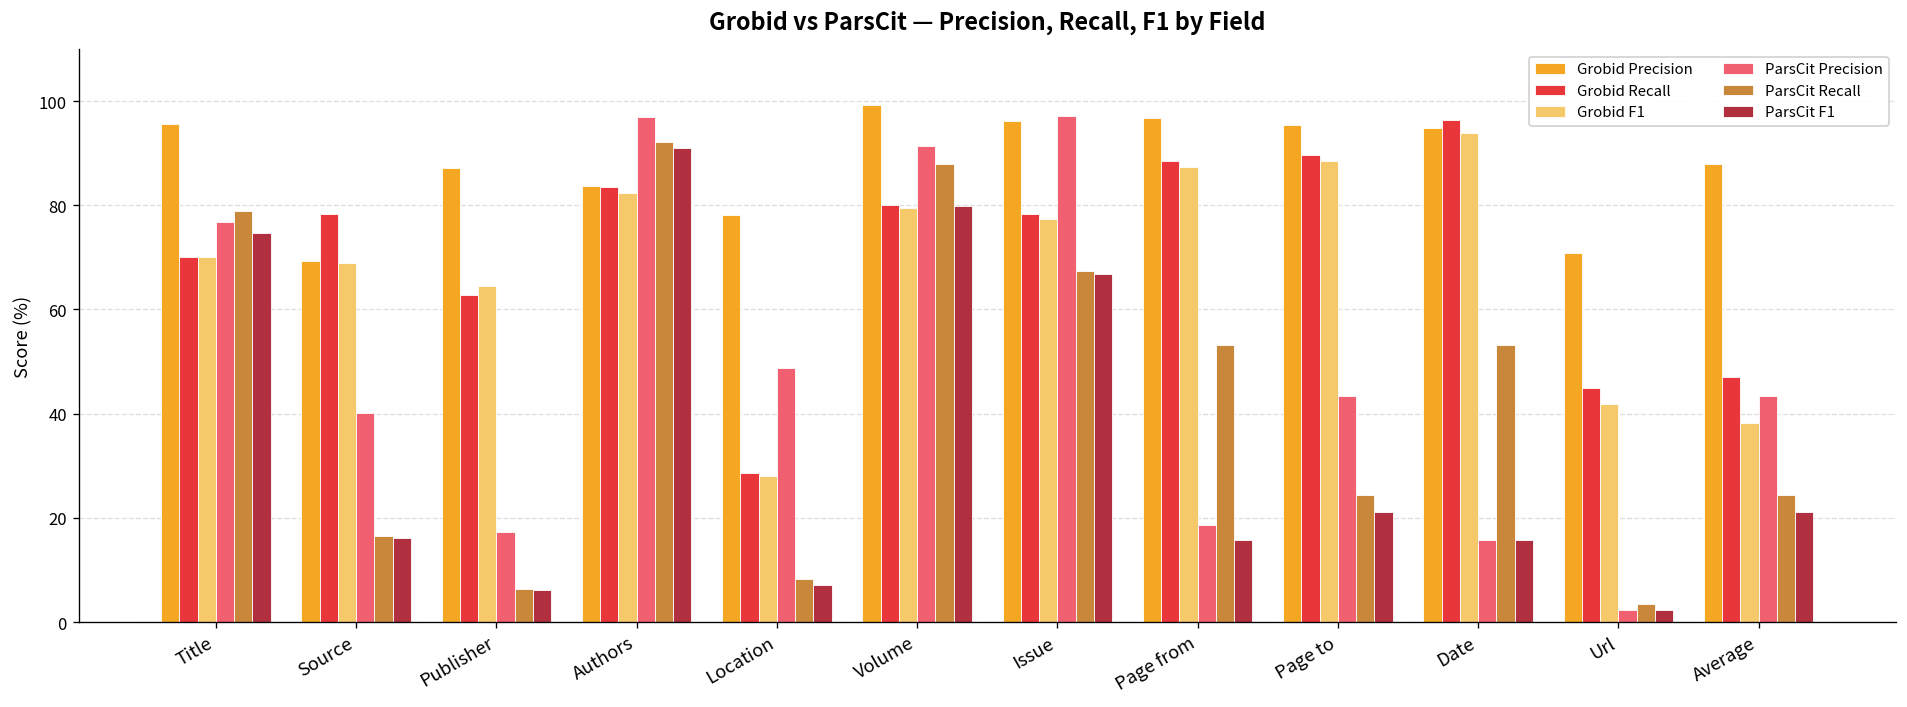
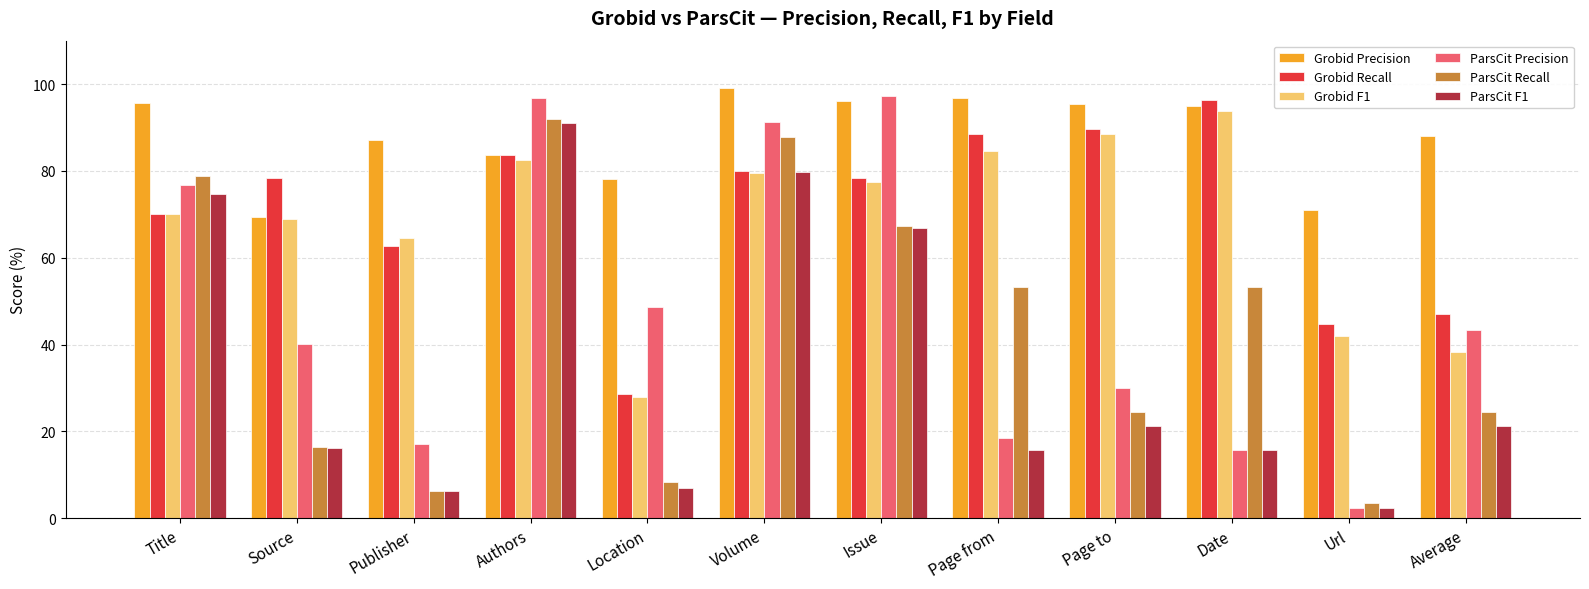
  {
    "Grobid F1": {
      "Title": 70,
      "Source": 69,
      "Publisher": 64,
      "Authors": 82,
      "Location": 28,
      "Volume": 79,
      "Issue": 77,
-     "Page from": 87,
+     "Page from": 84,
      "Page to": 88,
      "Date": 94,
      "Url": 42,
      "Average": 38
    },
    "ParsCit Precision": {
      "Title": 77,
      "Source": 40,
      "Publisher": 17,
      "Authors": 97,
      "Location": 49,
      "Volume": 91,
      "Issue": 97,
      "Page from": 19,
-     "Page to": 43,
+     "Page to": 30,
      "Date": 16,
      "Url": 2,
      "Average": 43
    }
  }
